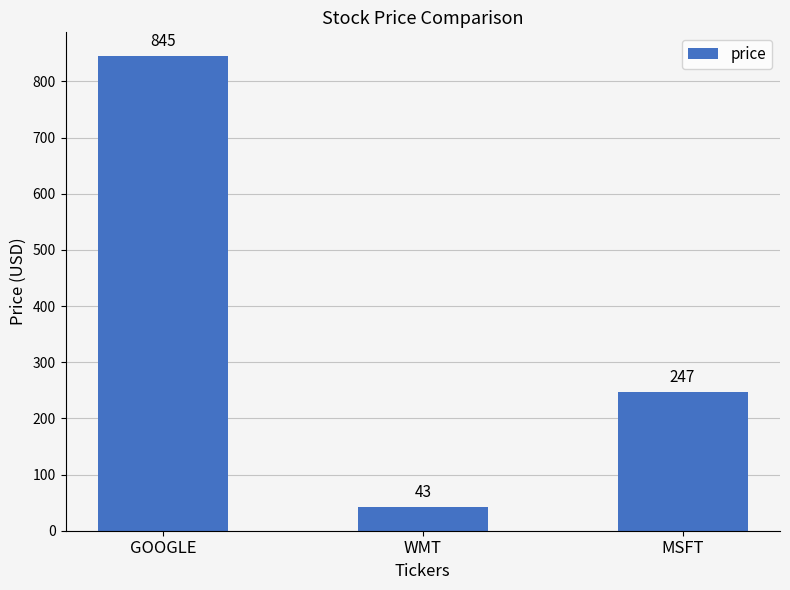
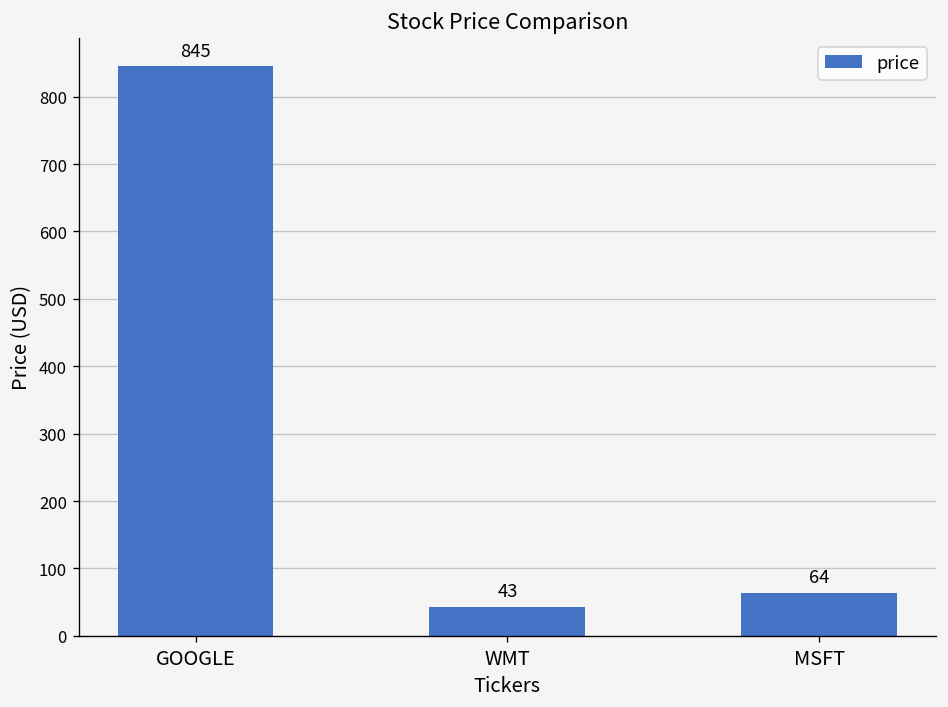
  {
    "GOOGLE": 845,
    "WMT": 43,
-   "MSFT": 247
+   "MSFT": 64
  }
